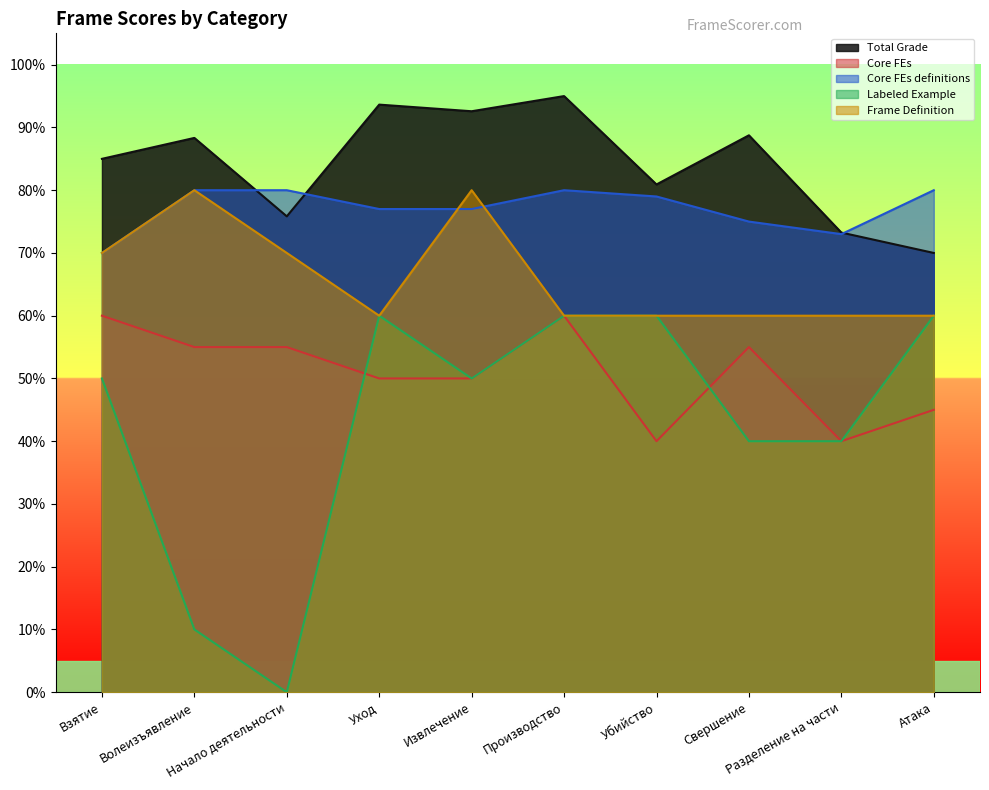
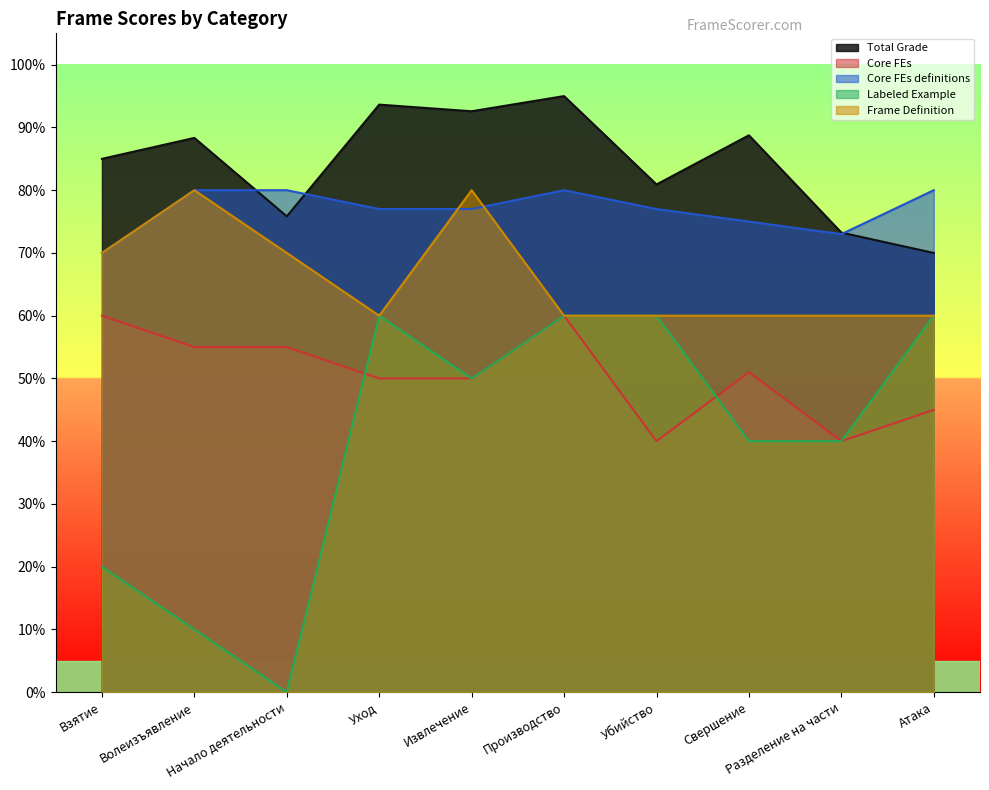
  {
    "Total Grade": {
      "Взятие": "85%",
      "Волеизъявление": "88%",
      "Начало деятельности": "76%",
      "Уход": "94%",
      "Извлечение": "93%",
      "Производство": "95%",
      "Убийство": "81%",
      "Свершение": "89%",
      "Атака": "70%"
    },
    "Core FEs": {
      "Взятие": "60%",
      "Волеизъявление": "55%",
      "Начало деятельности": "55%",
      "Уход": "50%",
      "Убийство": "40%",
-     "Свершение": "55%",
+     "Свершение": "51%",
      "Атака": "45%"
    },
    "Core FEs definitions": {
      "Начало деятельности": "80%",
      "Уход": "77%",
      "Извлечение": "77%",
      "Производство": "80%",
-     "Убийство": "79%",
+     "Убийство": "77%",
      "Свершение": "75%",
      "Атака": "80%"
    },
    "Labeled Example": {
-     "Взятие": "50%",
+     "Взятие": "20%",
      "Волеизъявление": "10%",
      "Свершение": "40%"
    },
    "Frame Definition": {
      "Начало деятельности": "70%",
      "Извлечение": "80%",
      "Свершение": "60%",
      "Разделение на части": "60%"
    }
  }
